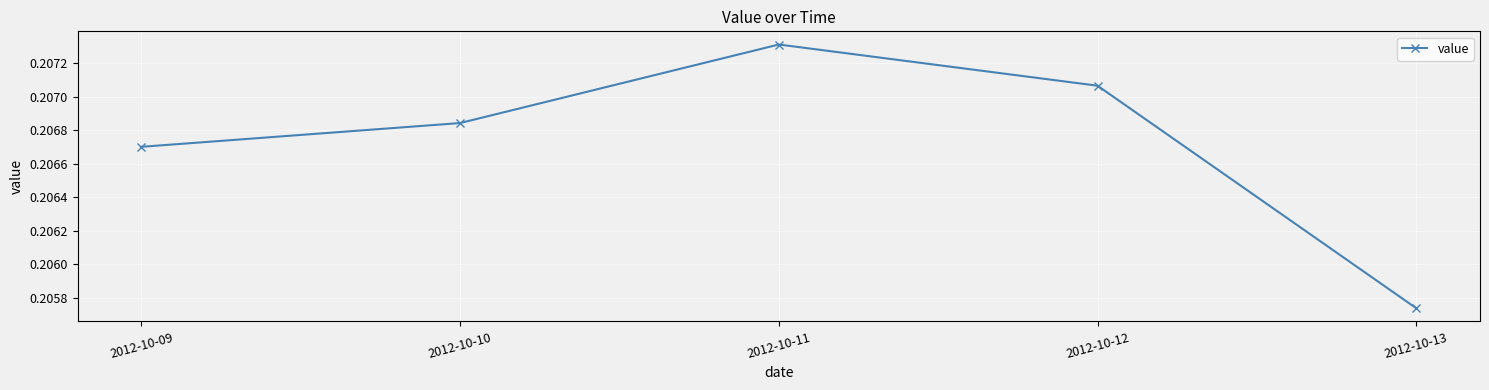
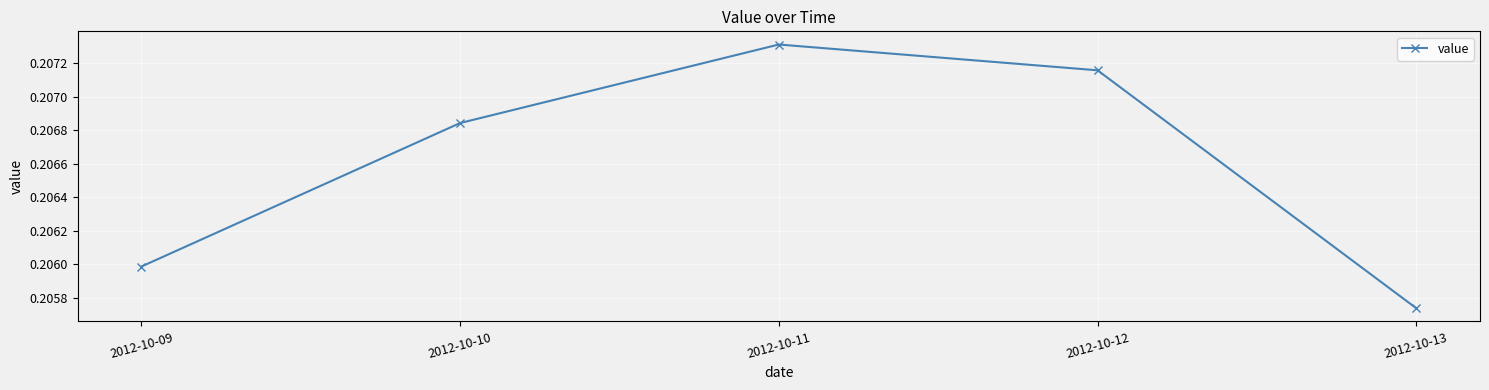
  {
-   "2012-10-09": 0.20670,
+   "2012-10-09": 0.20599,
    "2012-10-10": 0.20684,
    "2012-10-11": 0.20731,
-   "2012-10-12": 0.20707,
+   "2012-10-12": 0.20716,
    "2012-10-13": 0.20574
  }
